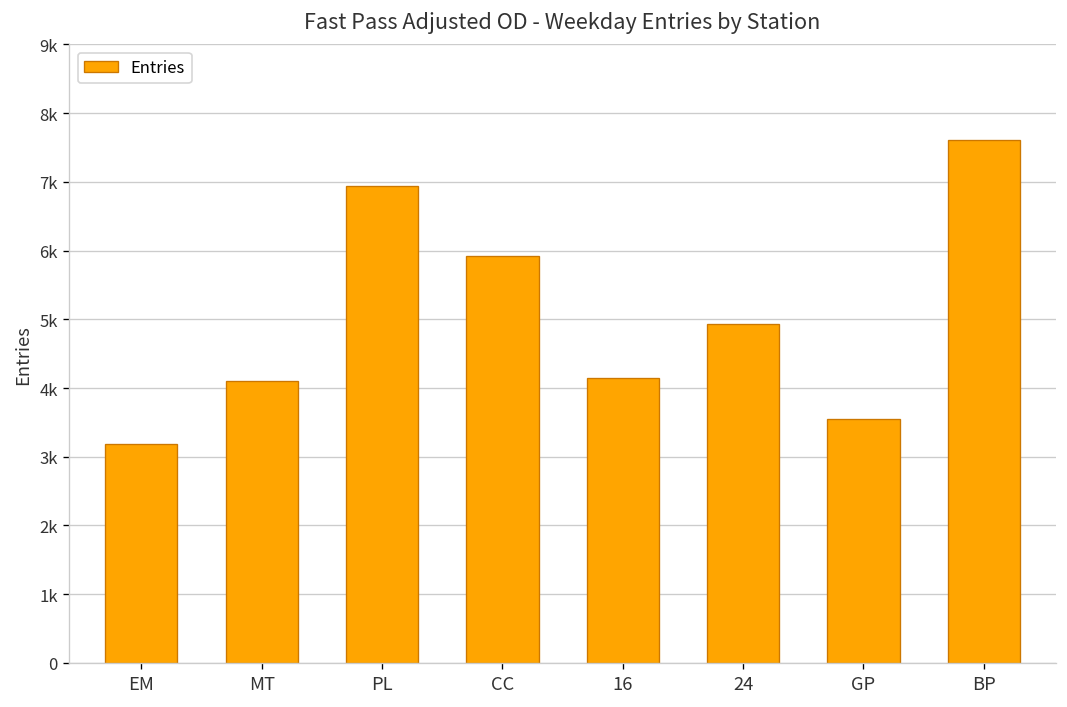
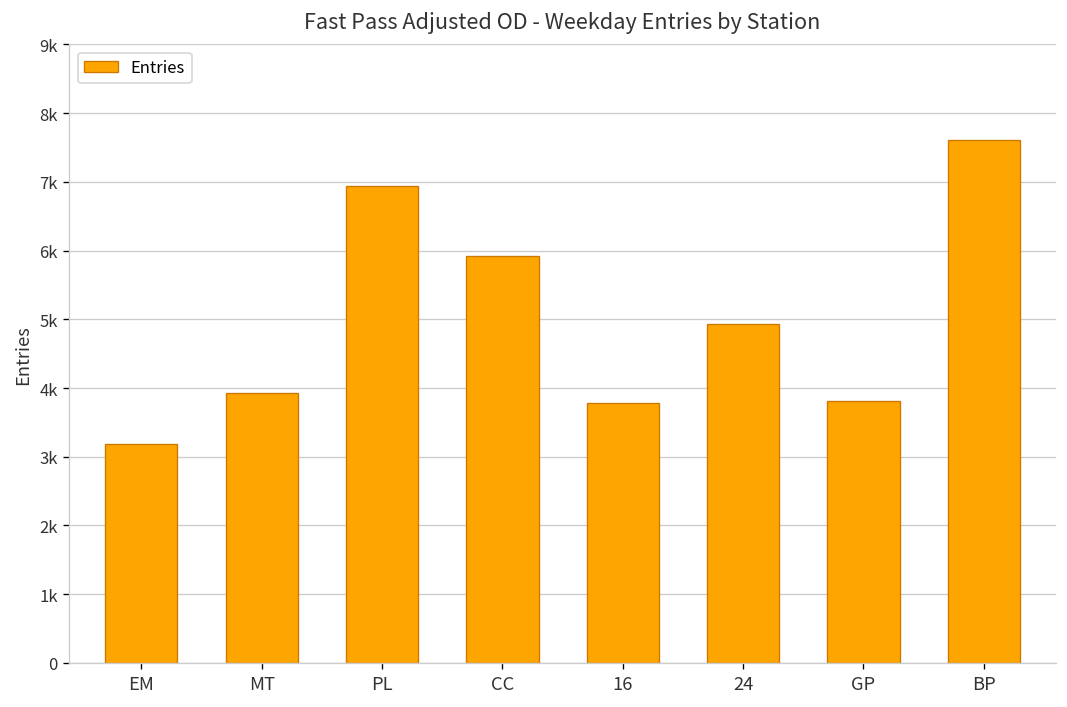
  {
    "EM": 3200,
-   "MT": 4100,
+   "MT": 3900,
    "PL": 6900,
    "CC": 5900,
-   "16": 4100,
+   "16": 3800,
    "24": 4900,
-   "GP": 3500,
+   "GP": 3800,
    "BP": 7600
  }
